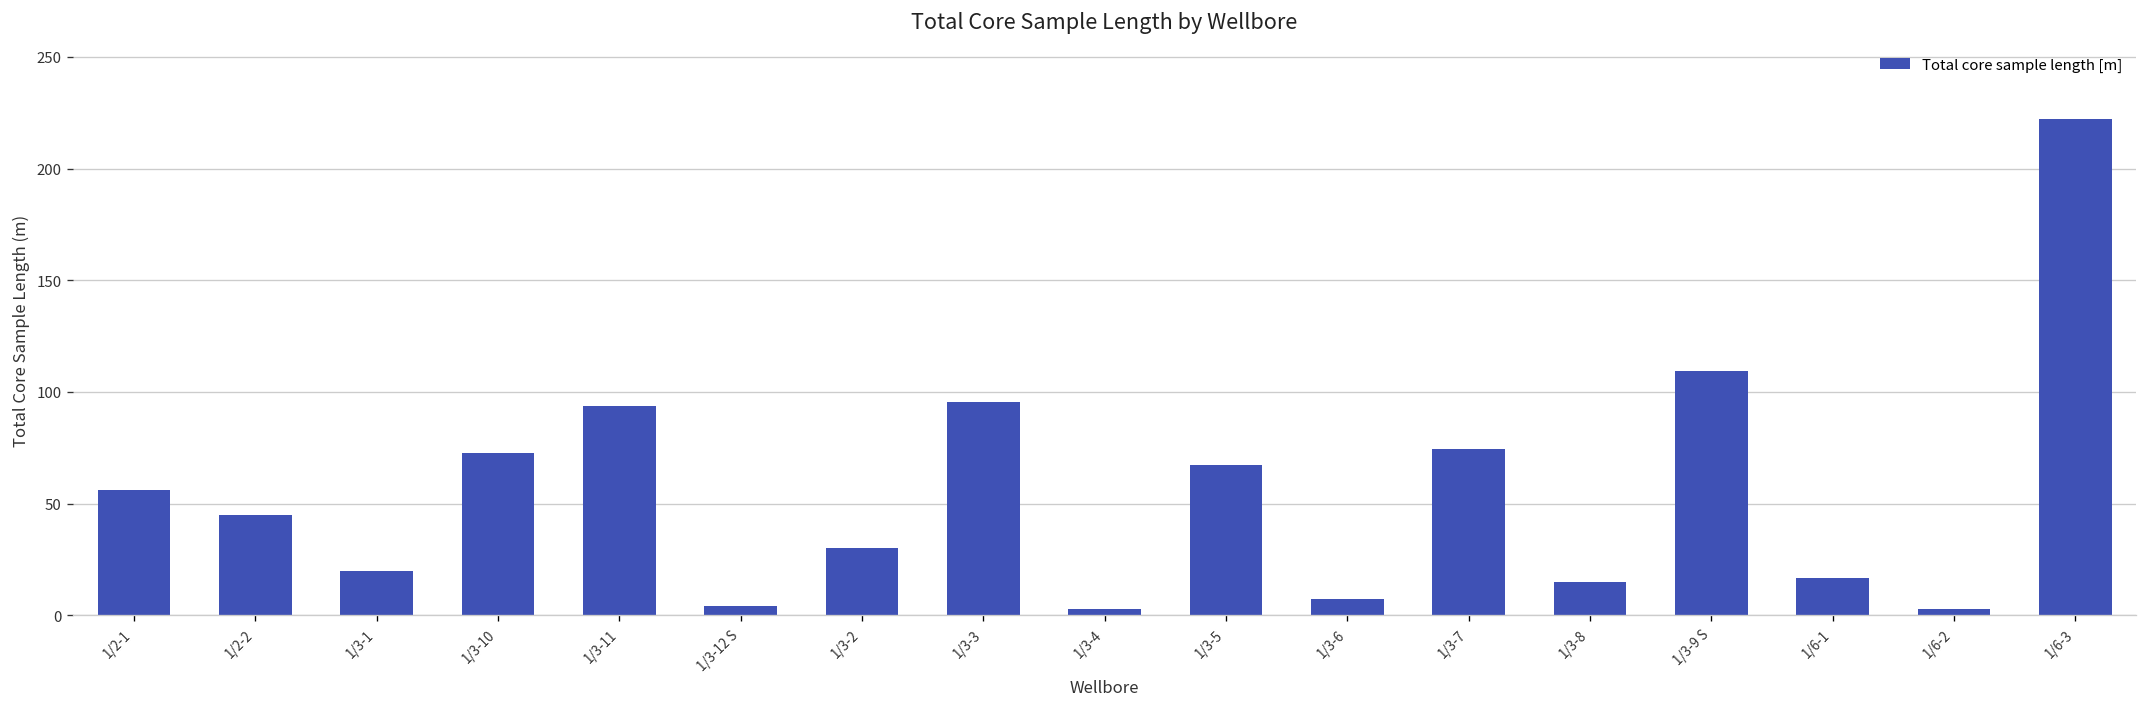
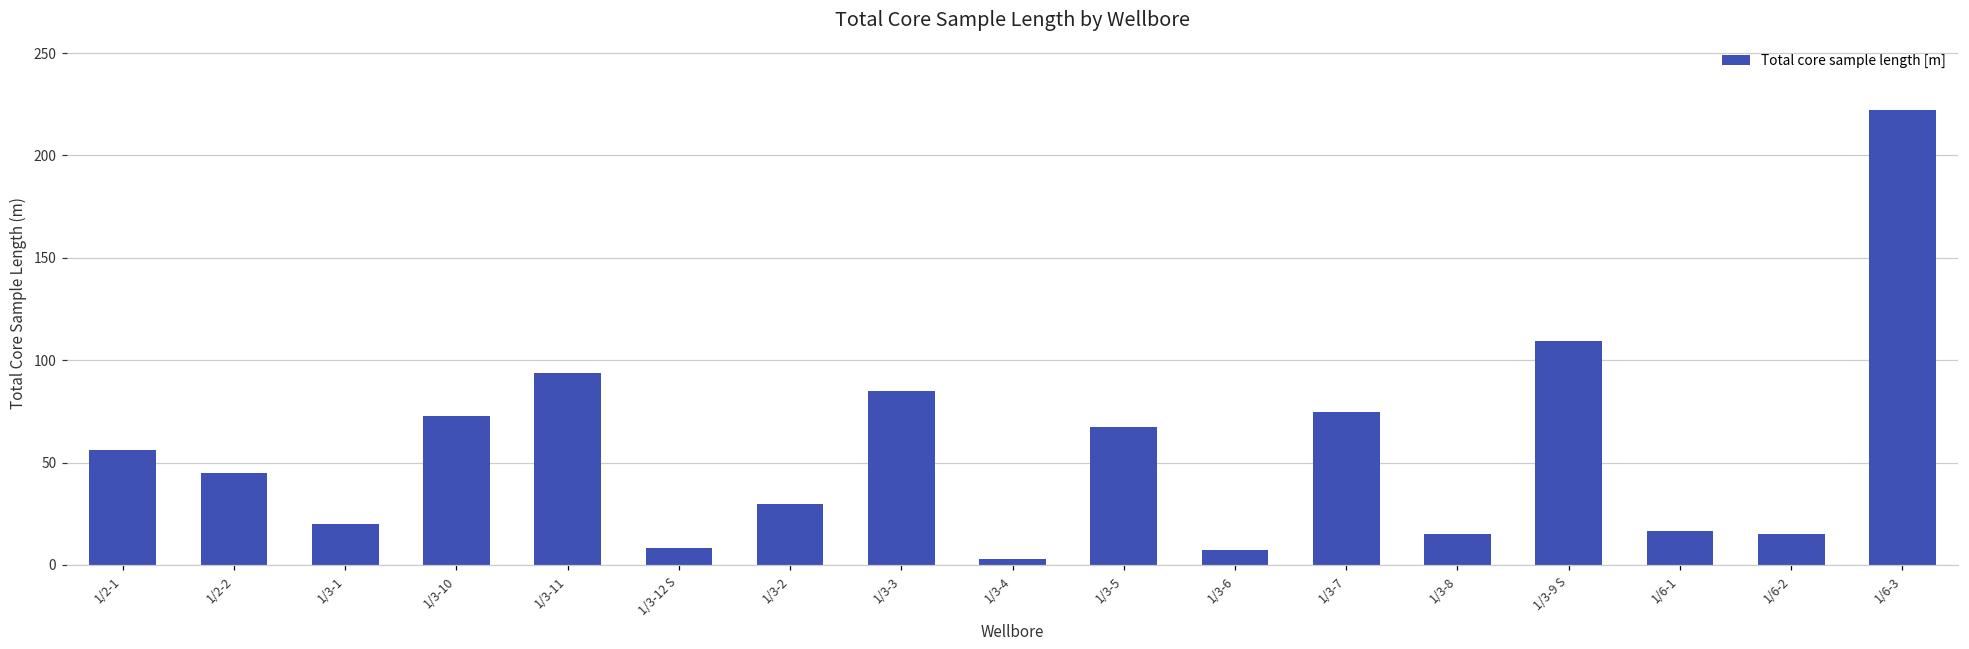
  {
    "1/2-1": 56,
    "1/2-2": 45,
    "1/3-1": 20,
    "1/3-10": 73,
    "1/3-11": 94,
-   "1/3-12 S": 4,
+   "1/3-12 S": 8,
    "1/3-2": 30,
-   "1/3-3": 95,
+   "1/3-3": 85,
    "1/3-4": 3,
    "1/3-5": 67,
    "1/3-6": 8,
    "1/3-7": 75,
    "1/3-8": 15,
    "1/3-9 S": 110,
    "1/6-1": 17,
-   "1/6-2": 3,
+   "1/6-2": 15,
    "1/6-3": 222
  }
